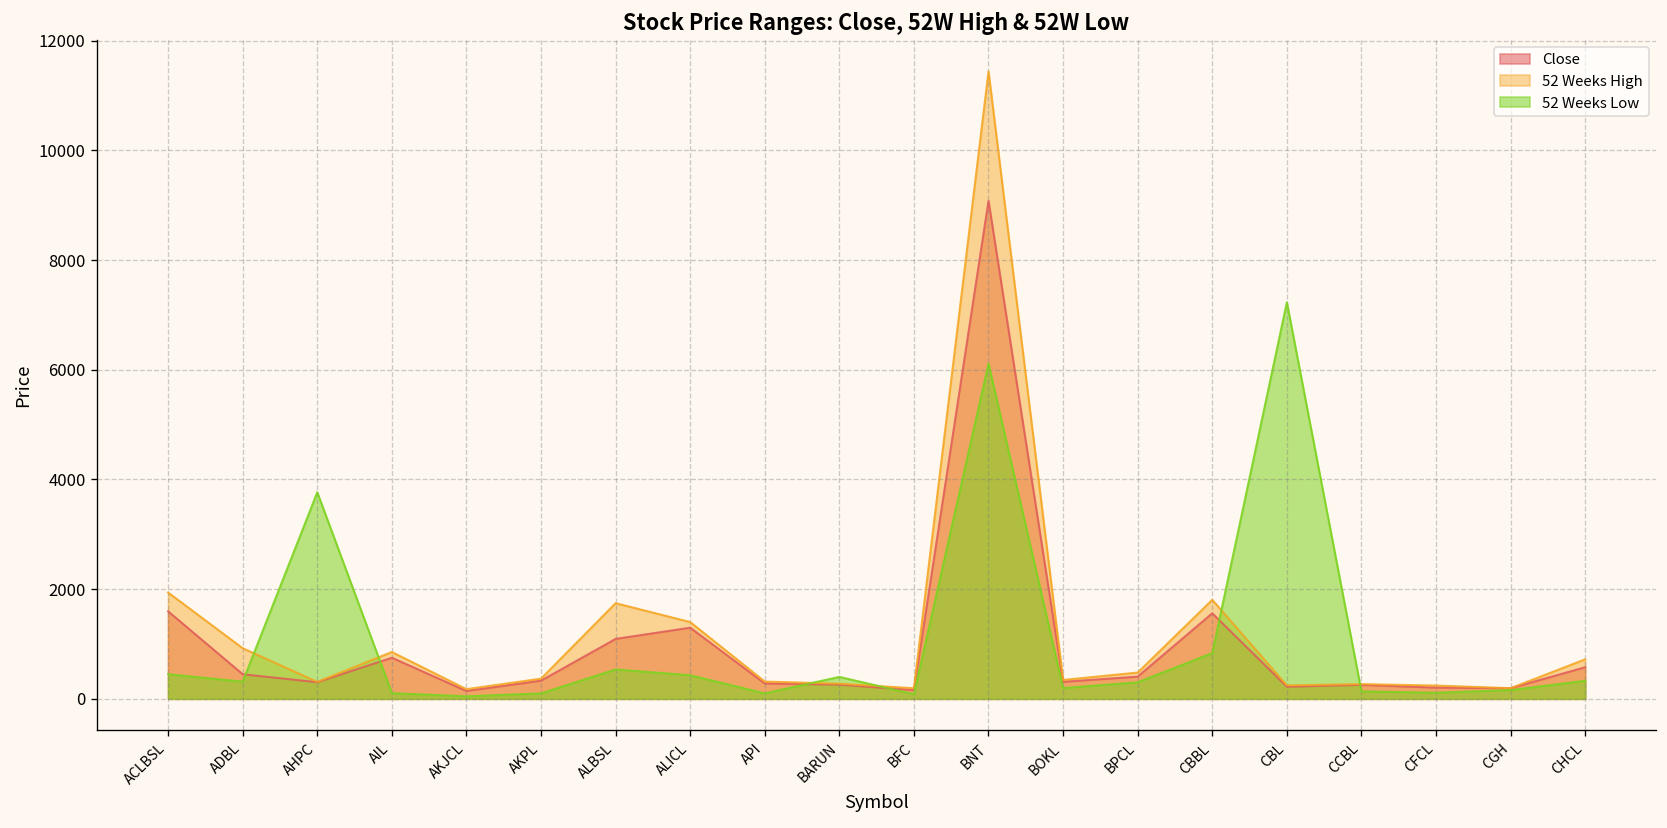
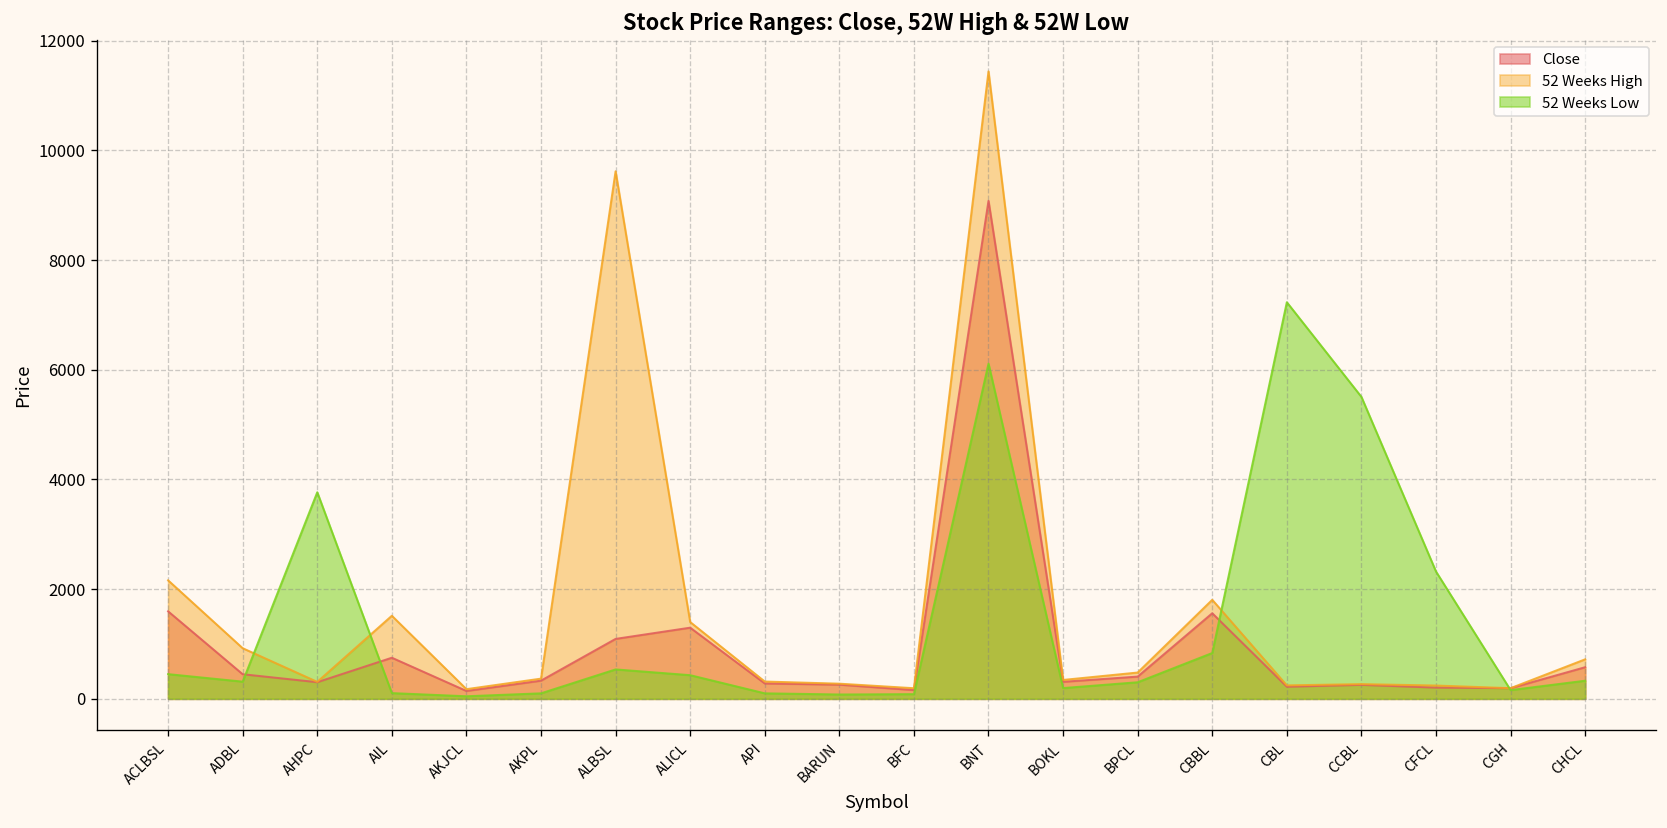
  {
    "Close": {
      "ACLBSL": 1600,
      "ADBL": 400,
      "AIL": 700,
      "ALBSL": 1100,
      "ALICL": 1300,
      "BNT": 9100,
      "BPCL": 400,
      "CBBL": 1600,
      "CHCL": 600
    },
    "52 Weeks High": {
-     "ACLBSL": 1900,
+     "ACLBSL": 2200,
      "ADBL": 900,
-     "AIL": 900,
-     "ALBSL": 1700,
+     "AIL": 1500,
+     "ALBSL": 9600,
      "ALICL": 1400,
      "BNT": 11400,
      "BPCL": 500,
      "CBBL": 1800,
      "CHCL": 700
    },
    "52 Weeks Low": {
      "ACLBSL": 500,
      "ADBL": 300,
      "AHPC": 3800,
      "AIL": 100,
      "AKJCL": 0,
      "AKPL": 100,
      "ALBSL": 500,
      "ALICL": 400,
      "API": 100,
-     "BARUN": 400,
+     "BARUN": 100,
      "BFC": 100,
      "BNT": 6100,
      "BOKL": 200,
      "BPCL": 300,
      "CBBL": 800,
      "CBL": 7200,
-     "CCBL": 100,
-     "CFCL": 100,
+     "CCBL": 5500,
+     "CFCL": 2300,
      "CHCL": 300
    }
  }
